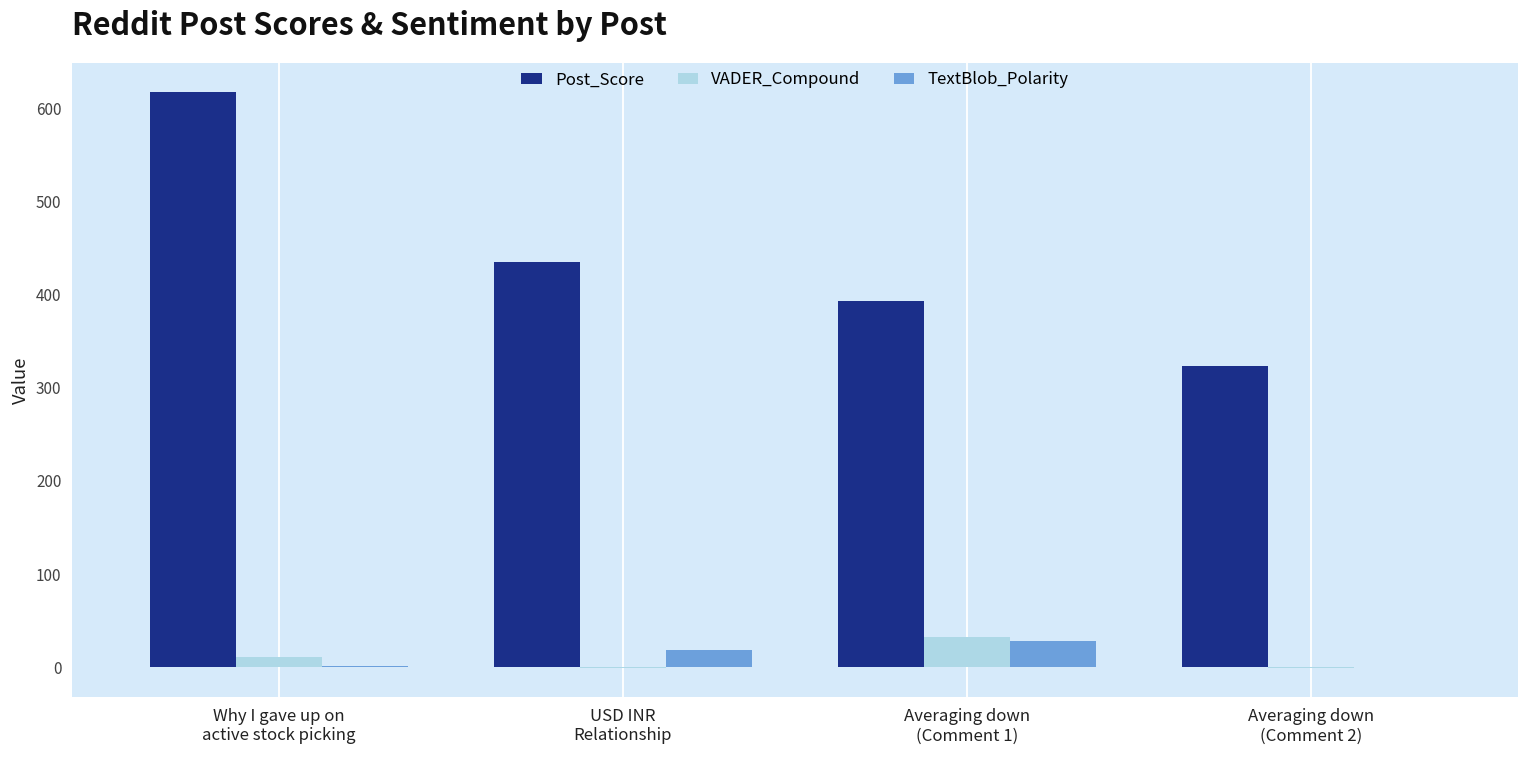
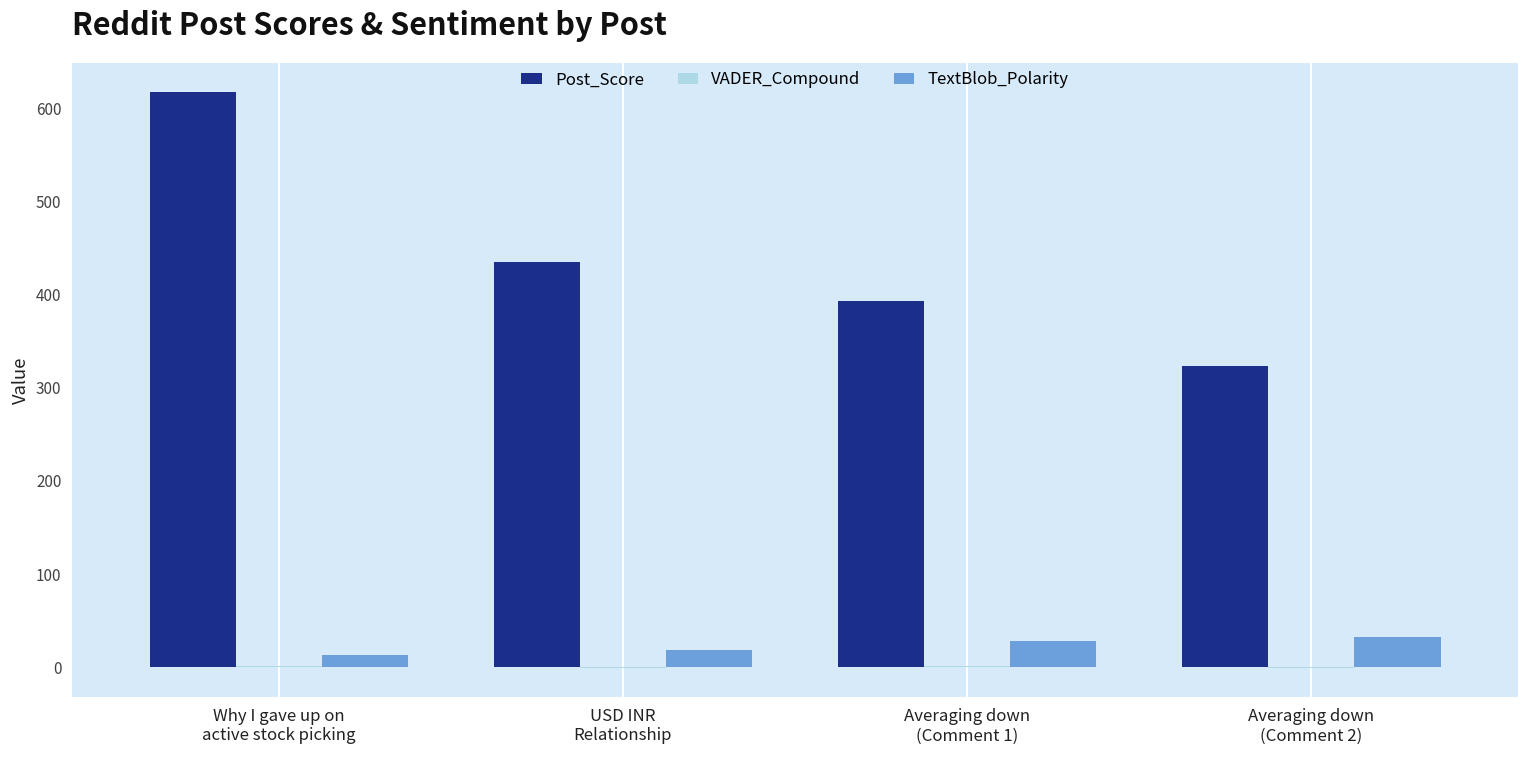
  {
    "Post_Score": {
      "Why I gave up on active stock picking": 620,
      "USD INR Relationship": 440,
      "Averaging down (Comment 1)": 390,
      "Averaging down (Comment 2)": 320
    },
    "VADER_Compound": {
-     "Why I gave up on active stock picking": 10,
-     "Averaging down (Comment 1)": 30
+     "Why I gave up on active stock picking": 0,
+     "Averaging down (Comment 1)": 0
    },
    "TextBlob_Polarity": {
-     "Why I gave up on active stock picking": 0,
+     "Why I gave up on active stock picking": 10,
      "USD INR Relationship": 20,
      "Averaging down (Comment 1)": 30,
-     "Averaging down (Comment 2)": 0
+     "Averaging down (Comment 2)": 30
    }
  }
